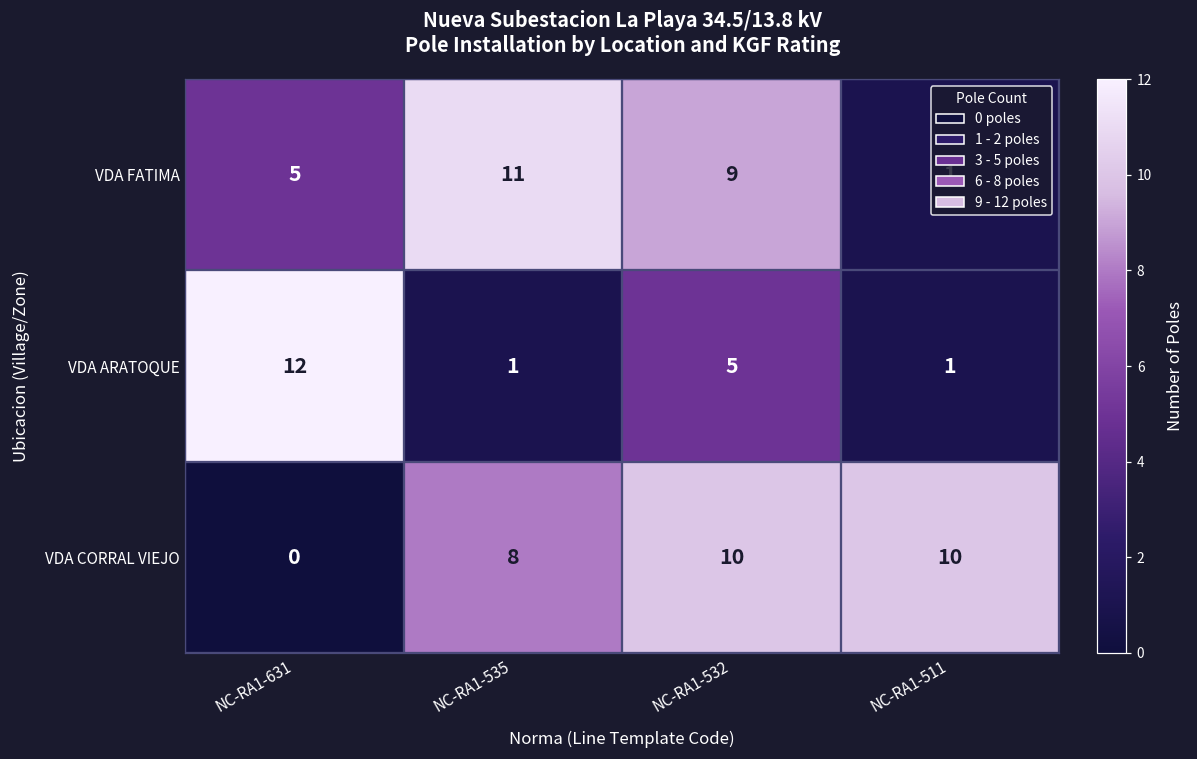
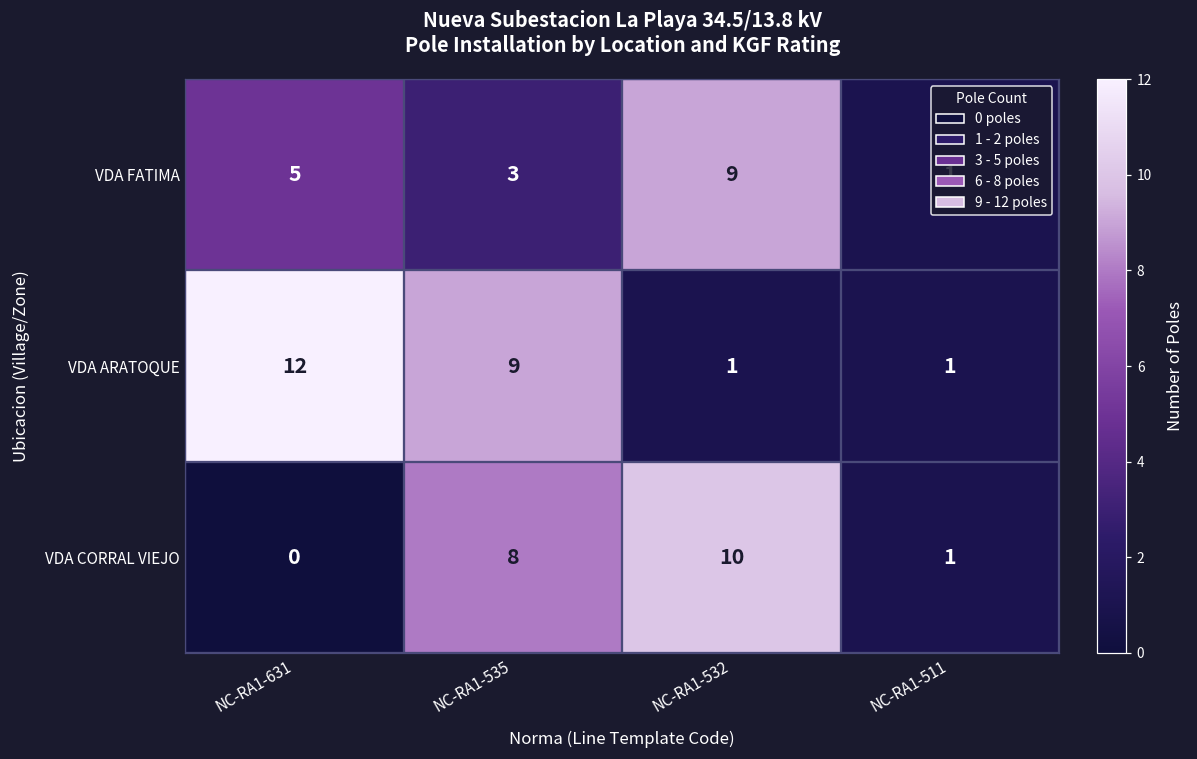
  {
    "VDA FATIMA": {
      "NC-RA1-631": 5,
-     "NC-RA1-535": 11,
+     "NC-RA1-535": 3,
      "NC-RA1-532": 9
    },
    "VDA ARATOQUE": {
      "NC-RA1-631": 12,
-     "NC-RA1-535": 1,
-     "NC-RA1-532": 5,
+     "NC-RA1-535": 9,
+     "NC-RA1-532": 1,
      "NC-RA1-511": 1
    },
    "VDA CORRAL VIEJO": {
      "NC-RA1-631": 0,
      "NC-RA1-535": 8,
      "NC-RA1-532": 10,
-     "NC-RA1-511": 10
+     "NC-RA1-511": 1
    }
  }
